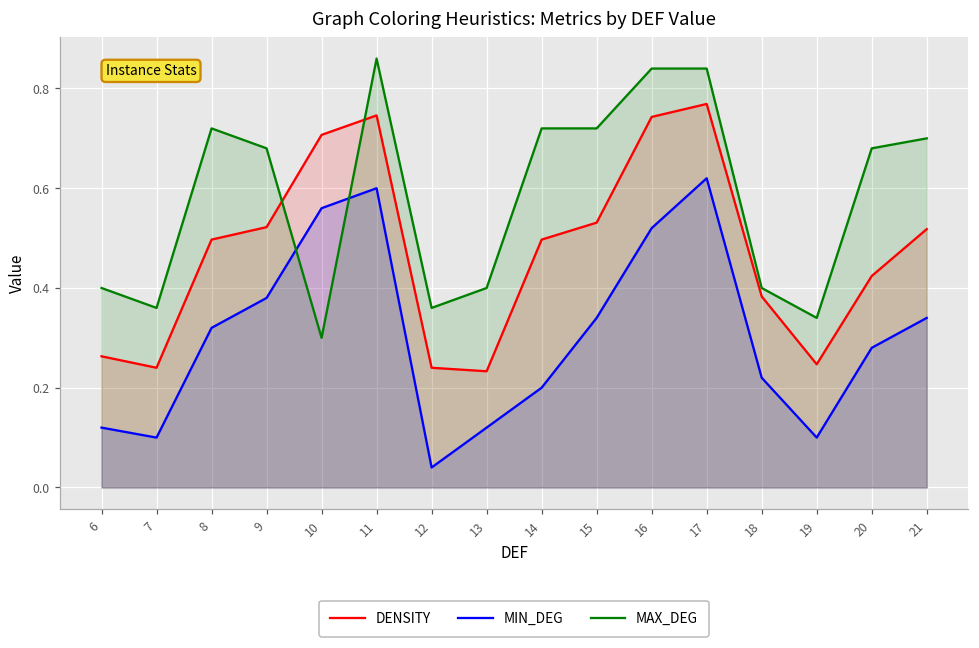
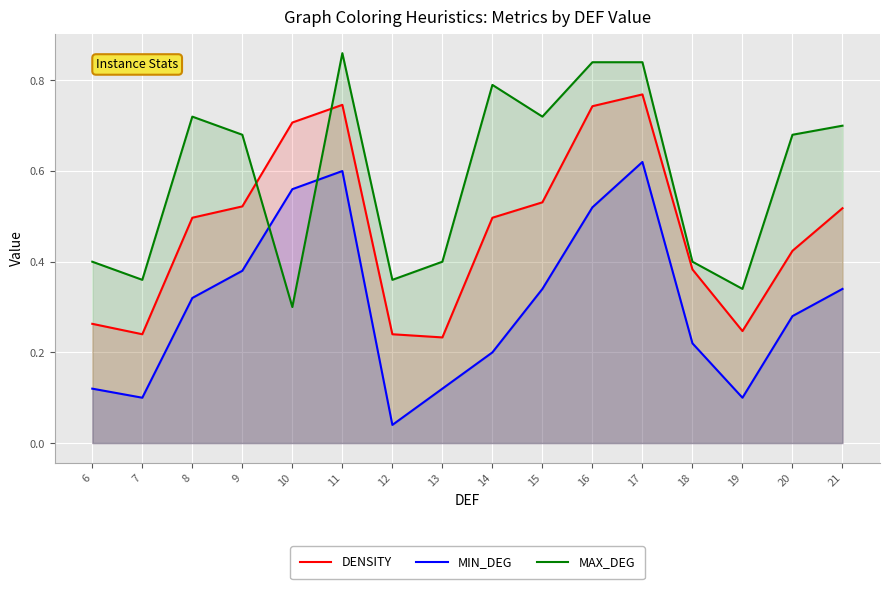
  {
    "DENSITY": {
      "6": 0.26,
      "7": 0.24,
      "8": 0.50,
      "9": 0.52,
      "10": 0.71,
      "11": 0.75,
      "12": 0.24,
      "13": 0.23,
      "14": 0.50,
      "15": 0.53,
      "16": 0.74,
      "17": 0.77,
      "18": 0.38,
      "19": 0.25,
      "20": 0.42,
      "21": 0.52
    },
    "MIN_DEG": {
      "6": 0.12,
      "7": 0.10,
      "8": 0.32,
      "9": 0.38,
      "10": 0.56,
      "11": 0.60,
      "12": 0.04,
      "13": 0.12,
      "14": 0.20,
      "15": 0.34,
      "16": 0.52,
      "17": 0.62,
      "18": 0.22,
      "19": 0.10,
      "20": 0.28,
      "21": 0.34
    },
    "MAX_DEG": {
      "6": 0.40,
      "7": 0.36,
      "8": 0.72,
      "9": 0.68,
      "10": 0.30,
      "11": 0.86,
      "12": 0.36,
      "13": 0.40,
-     "14": 0.72,
+     "14": 0.79,
      "15": 0.72,
      "16": 0.84,
      "17": 0.84,
      "18": 0.40,
      "19": 0.34,
      "20": 0.68,
      "21": 0.70
    }
  }
